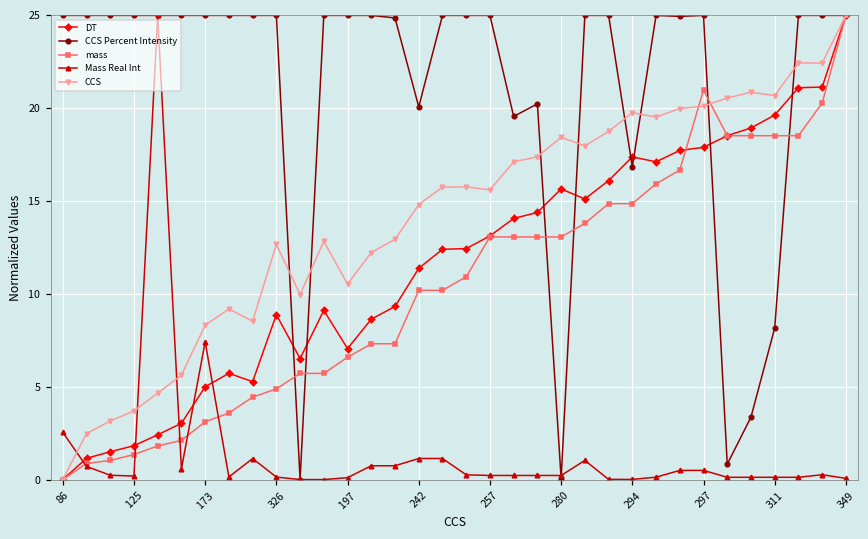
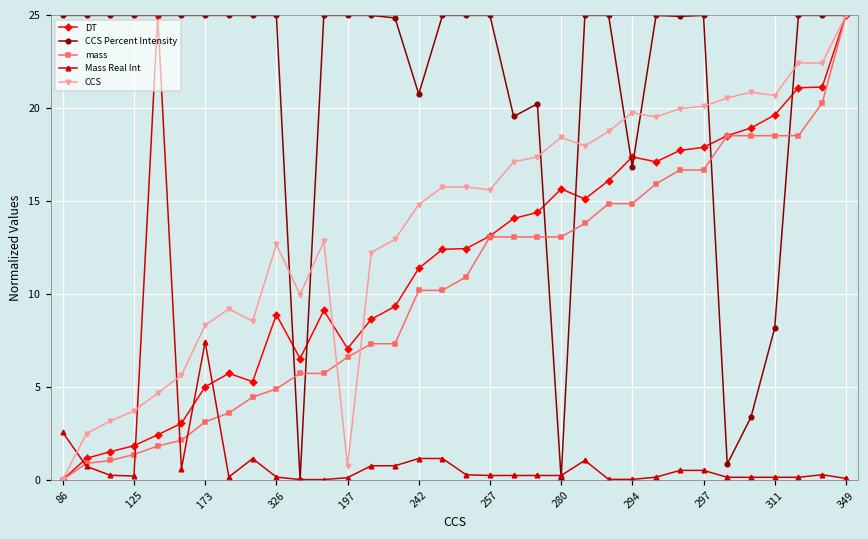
  {
    "CCS Percent Intensity": {
      "86": 25.0,
      "125": 25.0,
      "173": 25.0,
      "326": 25.0,
      "197": 25.0,
-     "242": 20.1,
+     "242": 20.8,
      "257": 25.0,
      "280": 0.0,
      "294": 16.8,
      "297": 25.0,
      "311": 8.2
    },
    "mass": {
      "125": 1.3,
      "173": 3.1,
      "326": 4.9,
      "197": 6.6,
      "242": 10.2,
      "280": 13.1,
      "294": 14.9,
-     "297": 21.0,
+     "297": 16.7,
      "311": 18.5
    },
    "CCS": {
      "125": 3.7,
      "173": 8.3,
      "326": 12.7,
-     "197": 10.5,
+     "197": 0.7,
      "242": 14.8,
      "257": 15.6,
      "280": 18.4,
      "294": 19.8,
      "297": 20.1,
      "311": 20.7
    }
  }
